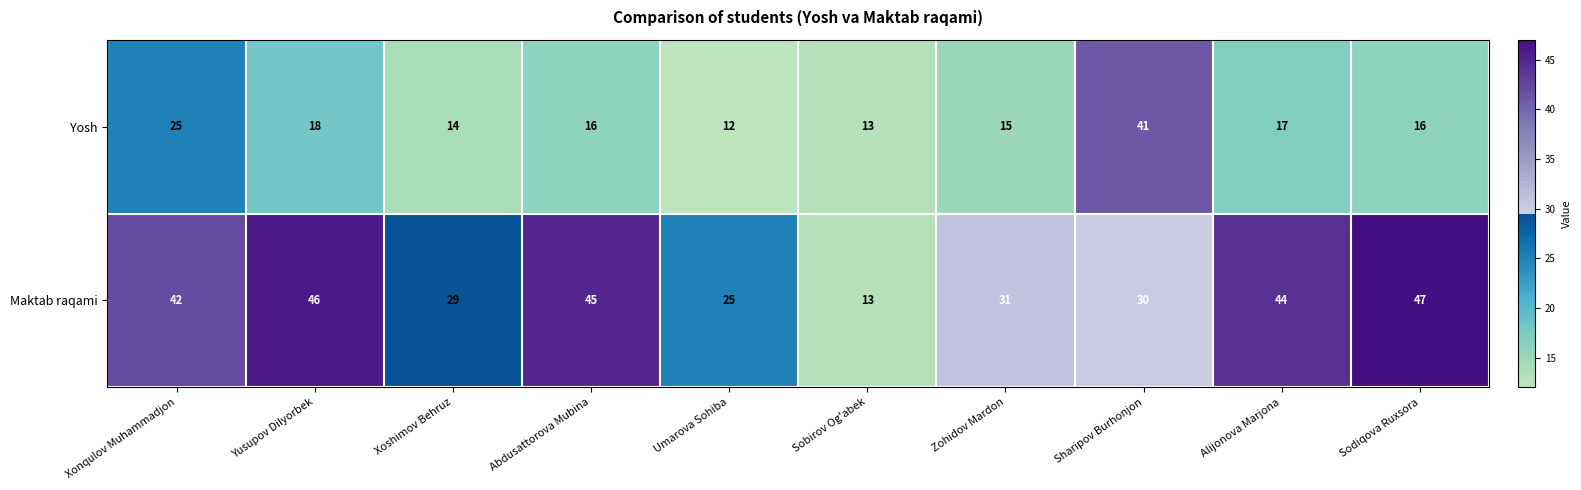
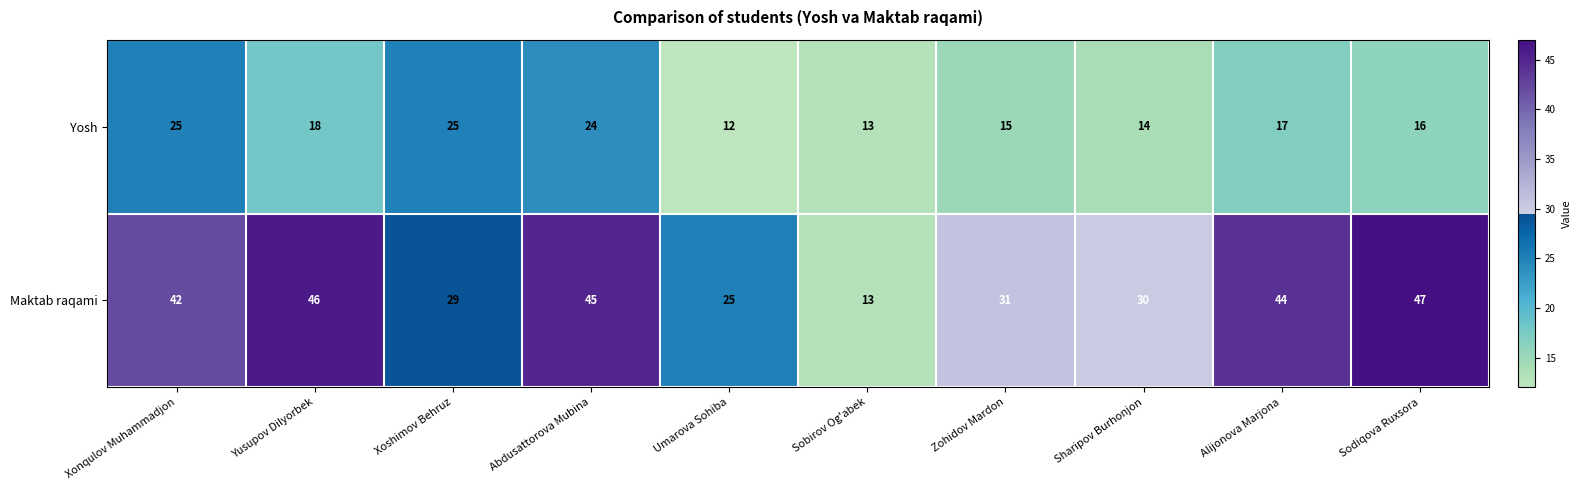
  {
    "Yosh": {
      "Xonqulov Muhammadjon": 25,
      "Yusupov Dilyorbek": 18,
-     "Xoshimov Behruz": 14,
-     "Abdusattorova Mubina": 16,
+     "Xoshimov Behruz": 25,
+     "Abdusattorova Mubina": 24,
      "Umarova Sohiba": 12,
      "Sobirov Og'abek": 13,
      "Zohidov Mardon": 15,
-     "Sharipov Burhonjon": 41,
+     "Sharipov Burhonjon": 14,
      "Alijonova Marjona": 17,
      "Sodiqova Ruxsora": 16
    },
    "Maktab raqami": {
      "Xonqulov Muhammadjon": 42,
      "Yusupov Dilyorbek": 46,
      "Xoshimov Behruz": 29,
      "Abdusattorova Mubina": 45,
      "Umarova Sohiba": 25,
      "Sobirov Og'abek": 13,
      "Zohidov Mardon": 31,
      "Sharipov Burhonjon": 30,
      "Alijonova Marjona": 44,
      "Sodiqova Ruxsora": 47
    }
  }
